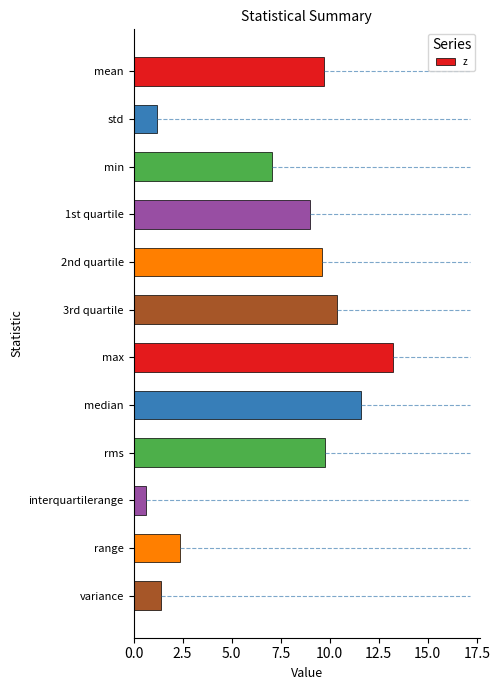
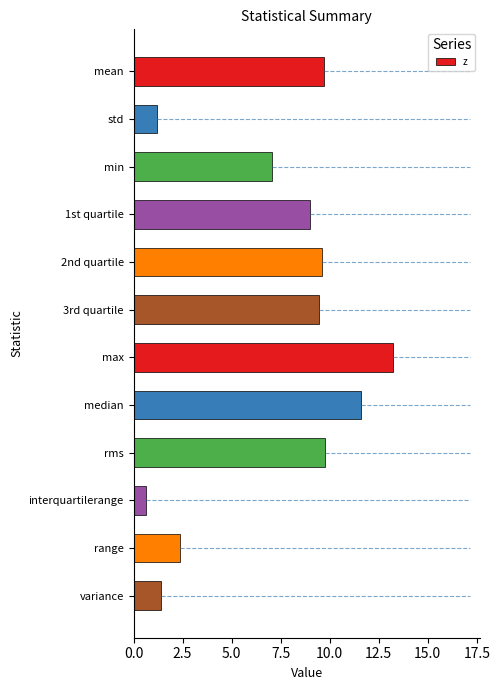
  {
    "z": {
      "mean": 9.7,
      "std": 1.2,
      "min": 7.1,
      "1st quartile": 9.0,
      "2nd quartile": 9.6,
-     "3rd quartile": 10.4,
+     "3rd quartile": 9.5,
      "max": 13.2,
      "median": 11.6,
      "rms": 9.8,
      "interquartilerange": 0.6,
      "range": 2.4,
      "variance": 1.4
    }
  }
